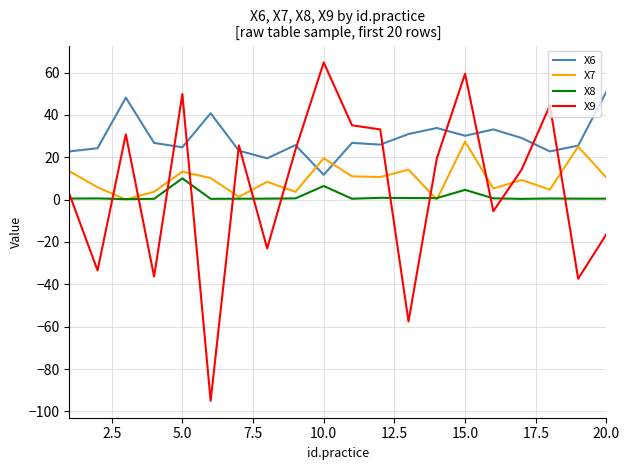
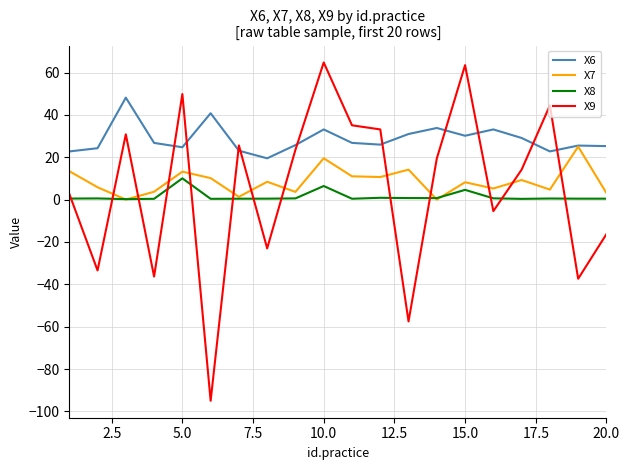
  {
    "X6": {
      "5.0": 25,
-     "10.0": 12,
+     "10.0": 33,
      "15.0": 30,
-     "20.0": 51
+     "20.0": 25
    },
    "X7": {
      "5.0": 13,
      "10.0": 20,
-     "15.0": 27,
-     "20.0": 10
+     "15.0": 8,
+     "20.0": 3
    },
    "X8": {
      "5.0": 10,
      "10.0": 6,
      "15.0": 5,
      "20.0": 0
    },
    "X9": {
      "5.0": 50,
      "10.0": 65,
-     "15.0": 59,
+     "15.0": 63,
      "20.0": -16
    }
  }
